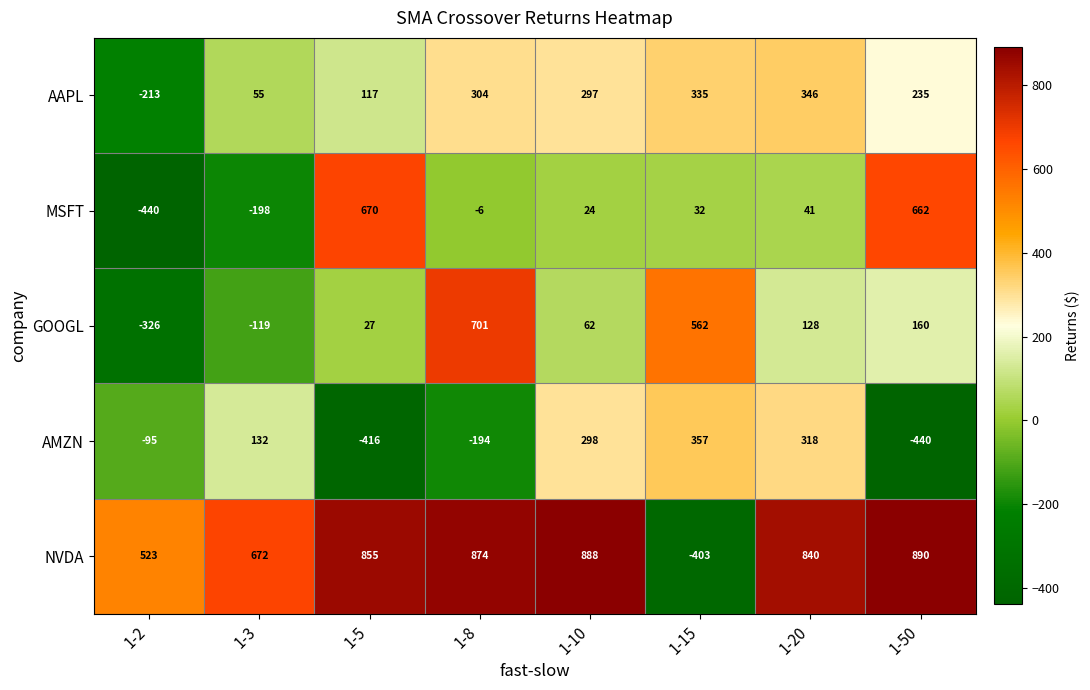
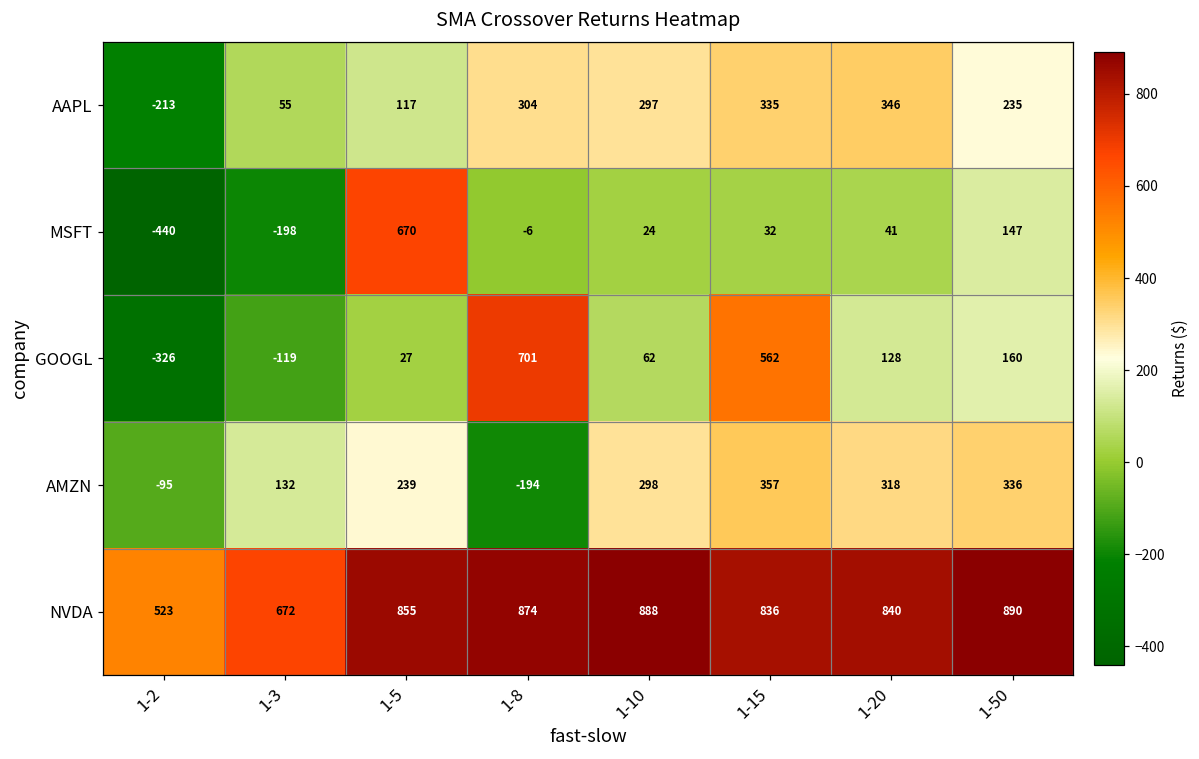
  {
    "AAPL": {
      "1-2": -213,
      "1-3": 55,
      "1-5": 117,
      "1-8": 304,
      "1-10": 297,
      "1-15": 335,
      "1-20": 346,
      "1-50": 235
    },
    "MSFT": {
      "1-2": -440,
      "1-3": -198,
      "1-5": 670,
      "1-8": -6,
      "1-10": 24,
      "1-15": 32,
      "1-20": 41,
-     "1-50": 662
+     "1-50": 147
    },
    "GOOGL": {
      "1-2": -326,
      "1-3": -119,
      "1-5": 27,
      "1-8": 701,
      "1-10": 62,
      "1-15": 562,
      "1-20": 128,
      "1-50": 160
    },
    "AMZN": {
      "1-2": -95,
      "1-3": 132,
-     "1-5": -416,
+     "1-5": 239,
      "1-8": -194,
      "1-10": 298,
      "1-15": 357,
      "1-20": 318,
-     "1-50": -440
+     "1-50": 336
    },
    "NVDA": {
      "1-2": 523,
      "1-3": 672,
      "1-5": 855,
      "1-8": 874,
      "1-10": 888,
-     "1-15": -403,
+     "1-15": 836,
      "1-20": 840,
      "1-50": 890
    }
  }
